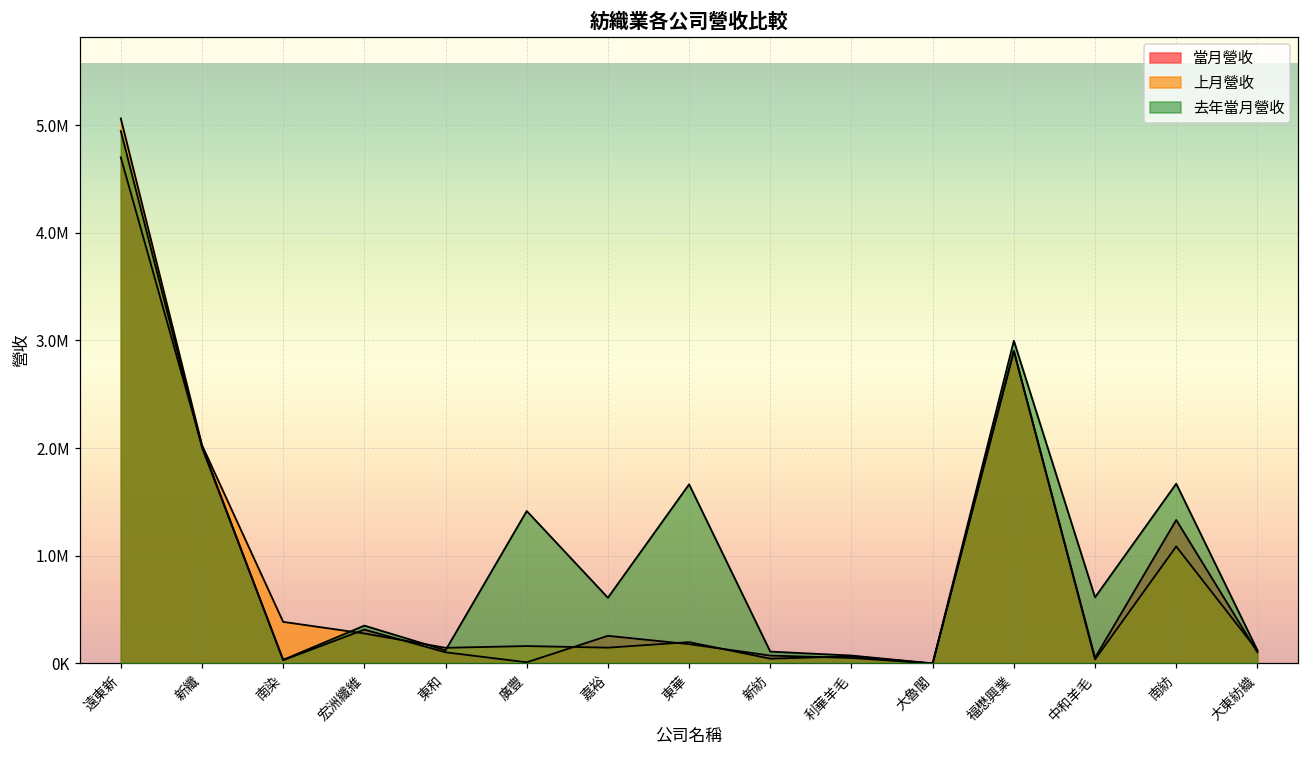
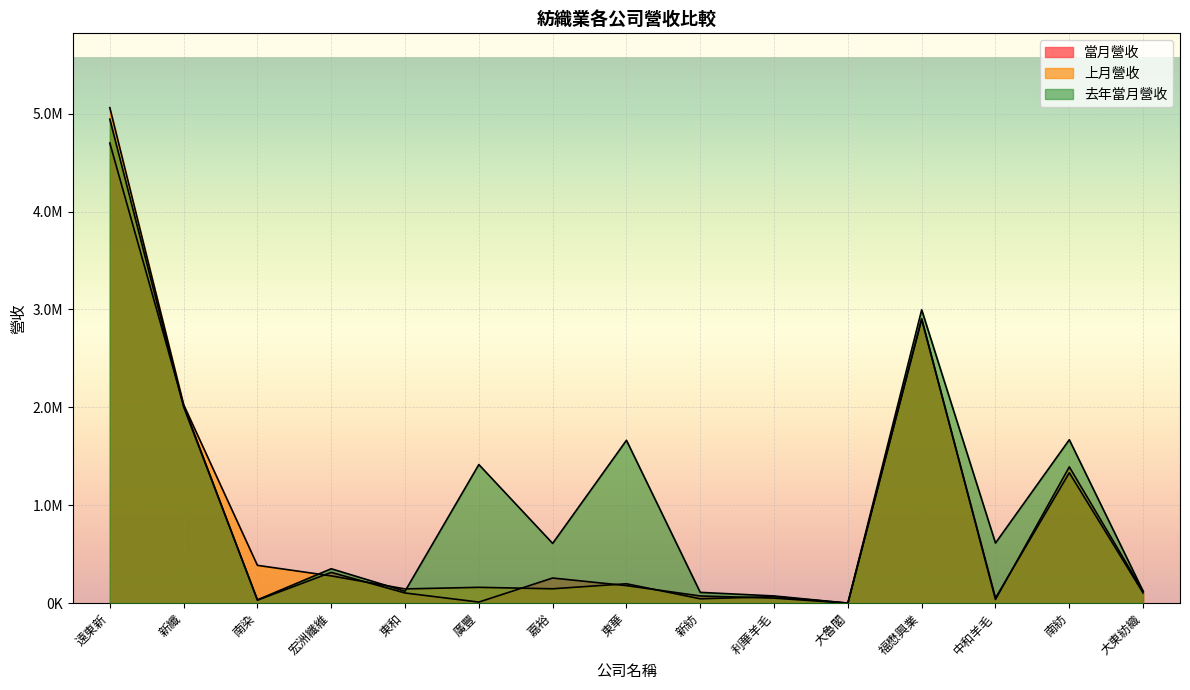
  {
    "當月營收": {
      "遠東新": 4700000,
      "宏洲纖維": 300000,
      "廣豐": 0,
      "嘉裕": 300000,
      "新紡": 100000,
      "南紡": 1300000
    },
    "上月營收": {
      "遠東新": 5100000,
      "南染": 400000,
      "宏洲纖維": 300000,
      "廣豐": 200000,
      "嘉裕": 100000,
      "新紡": 0,
-     "南紡": 1100000
+     "南紡": 1400000
    },
    "去年當月營收": {
      "遠東新": 4900000,
      "宏洲纖維": 400000,
      "廣豐": 1400000,
      "嘉裕": 600000,
      "東華": 1700000,
      "新紡": 100000,
      "福懋興業": 3000000,
      "中和羊毛": 600000,
      "南紡": 1700000
    }
  }
